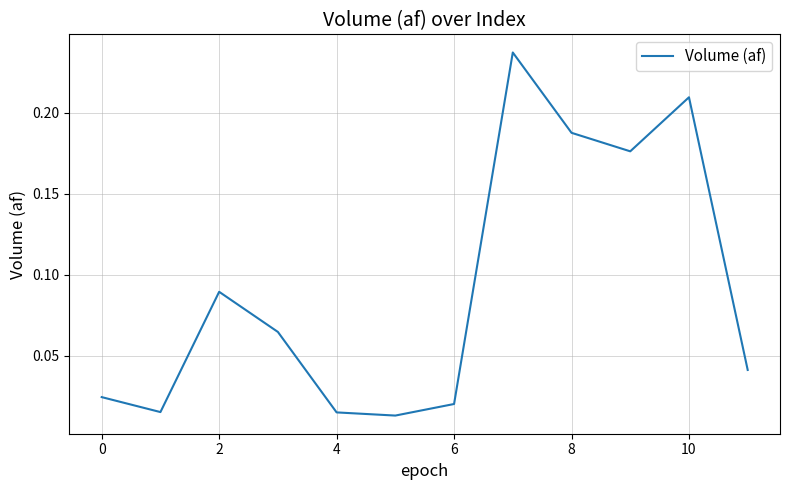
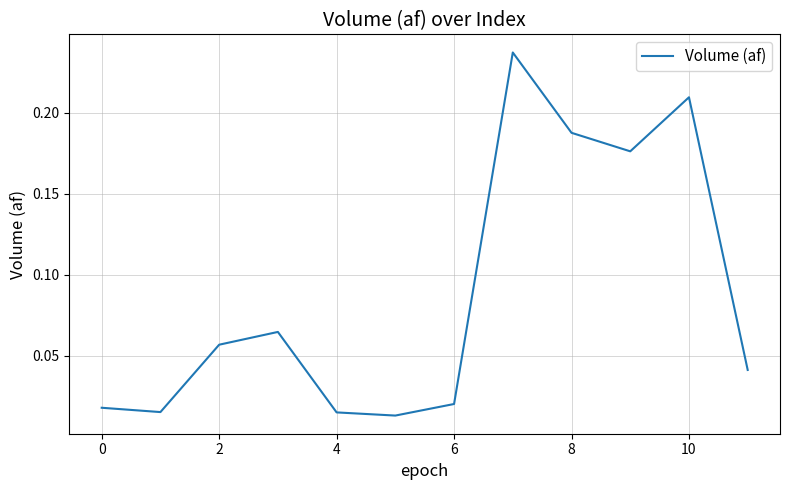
  {
-   "0": 0.024,
-   "2": 0.089,
+   "0": 0.018,
+   "2": 0.057,
    "4": 0.015,
    "6": 0.020,
    "8": 0.187,
    "10": 0.209
  }
